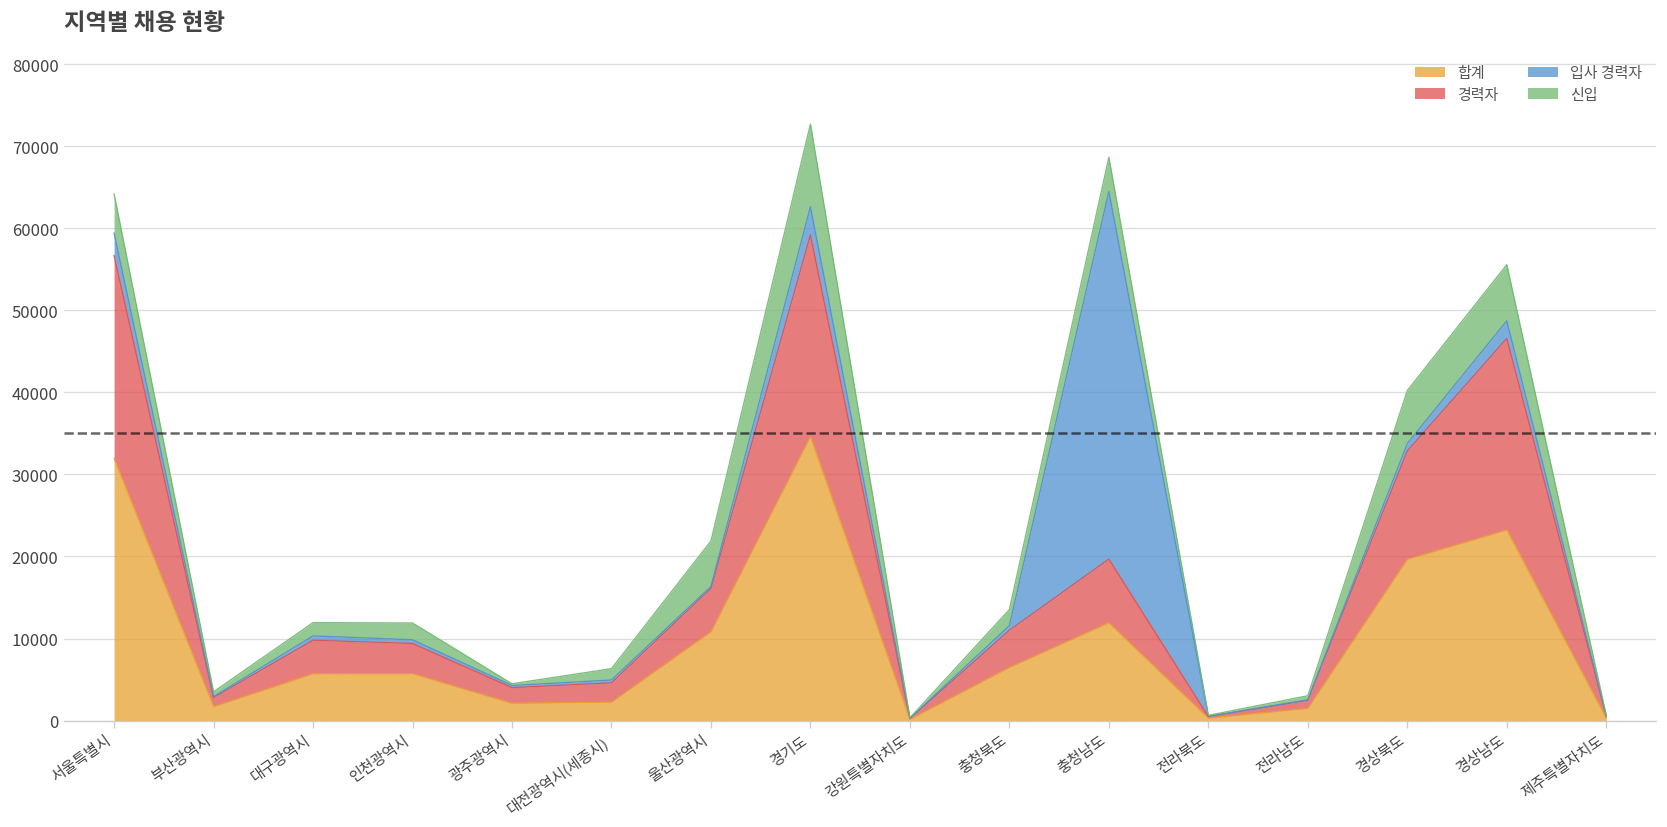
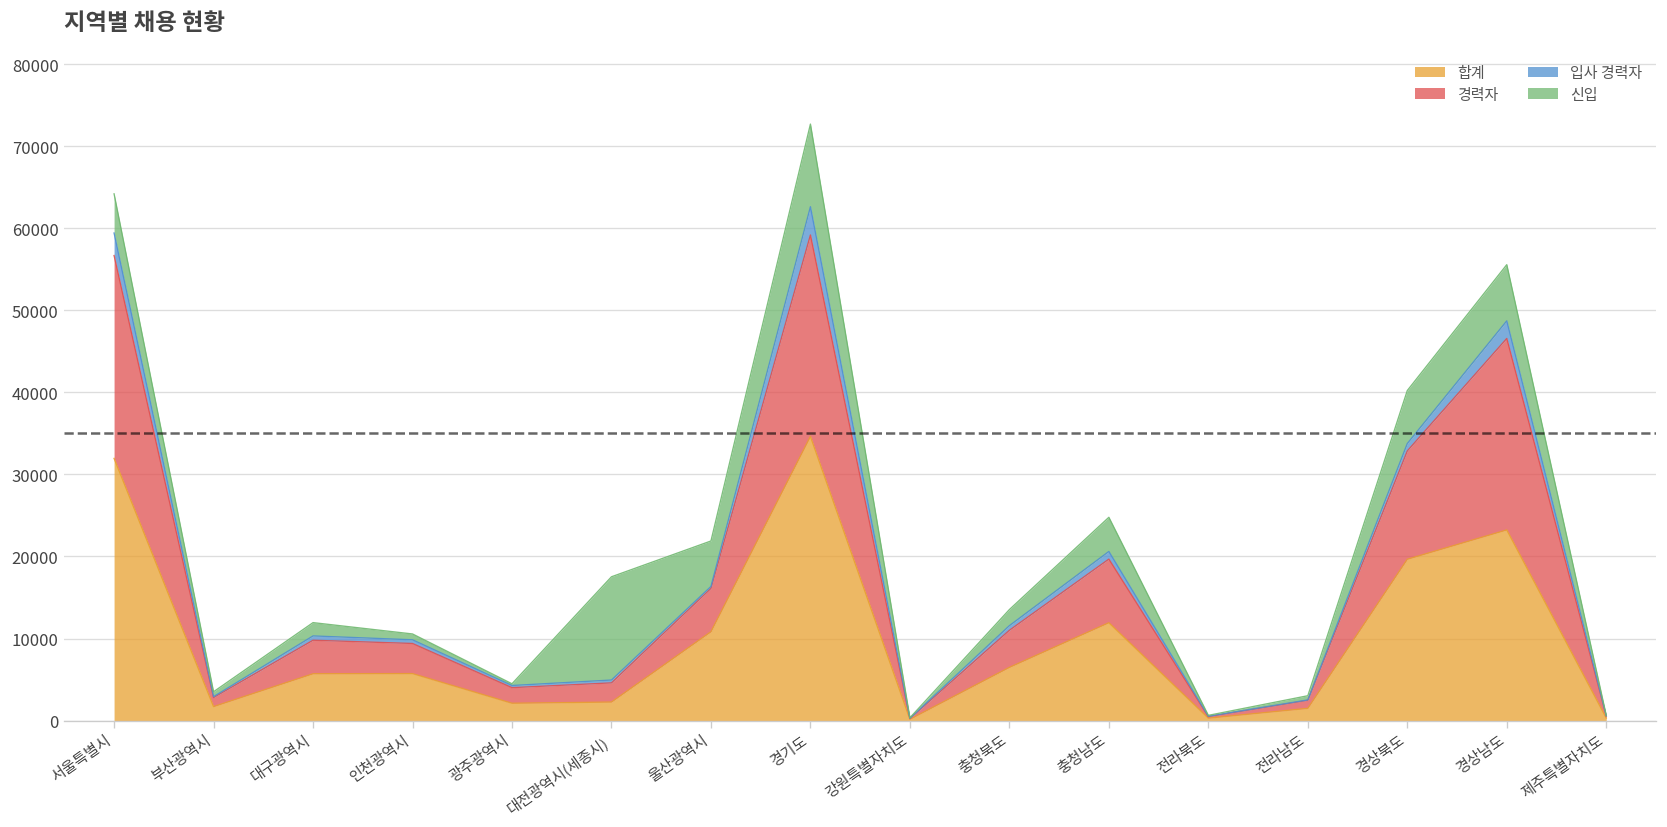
  {
    "합계": {
      "서울특별시": 32000,
      "부산광역시": 2000,
      "대구광역시": 6000,
      "인천광역시": 6000,
      "광주광역시": 2000,
      "대전광역시(세종시)": 2000,
      "울산광역시": 11000,
      "경기도": 35000,
      "충청북도": 6000,
      "충청남도": 12000,
      "전라남도": 1000,
      "경상북도": 20000,
      "경상남도": 23000
    },
    "경력자": {
      "서울특별시": 25000,
      "대구광역시": 4000,
      "인천광역시": 4000,
      "경기도": 25000,
      "충청북도": 5000,
      "충청남도": 8000,
      "경상북도": 13000,
      "경상남도": 23000
    },
    "입사 경력자": {
      "서울특별시": 3000,
      "대구광역시": 1000,
      "인천광역시": 0,
      "경기도": 3000,
      "충청북도": 1000,
-     "충청남도": 45000,
+     "충청남도": 1000,
      "경상북도": 1000,
      "경상남도": 2000
    },
    "신입": {
      "서울특별시": 5000,
      "부산광역시": 1000,
      "대구광역시": 2000,
-     "인천광역시": 2000,
-     "대전광역시(세종시)": 1000,
+     "인천광역시": 1000,
+     "대전광역시(세종시)": 13000,
      "울산광역시": 6000,
      "경기도": 10000,
      "충청북도": 2000,
      "충청남도": 4000,
      "전라남도": 1000,
      "경상북도": 6000,
      "경상남도": 7000
    }
  }
